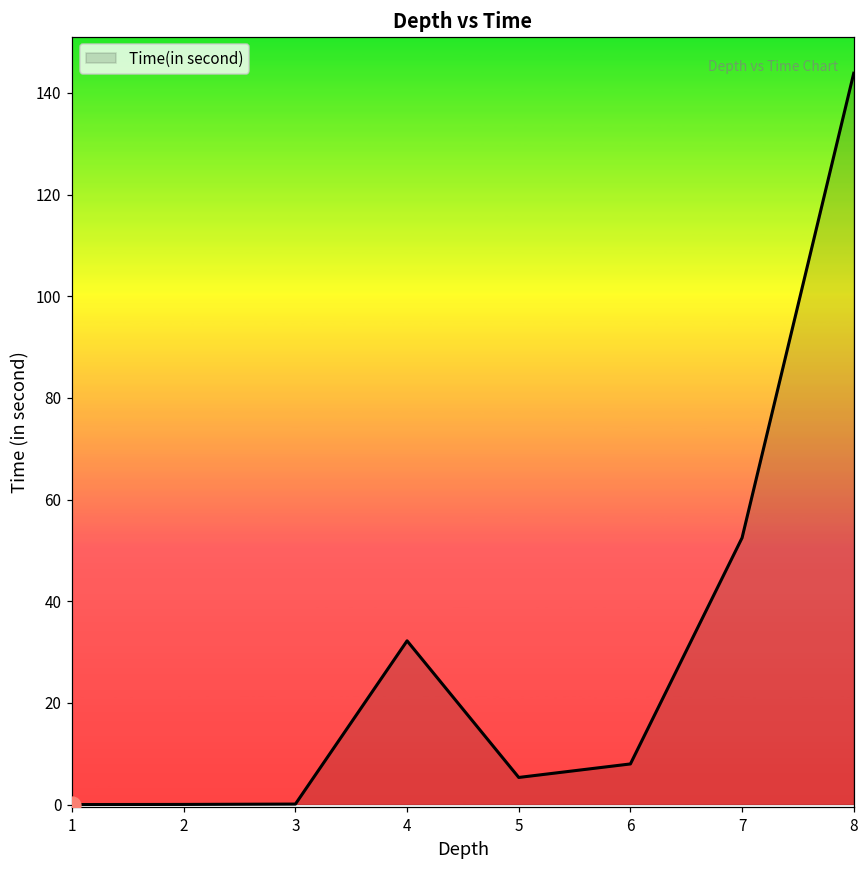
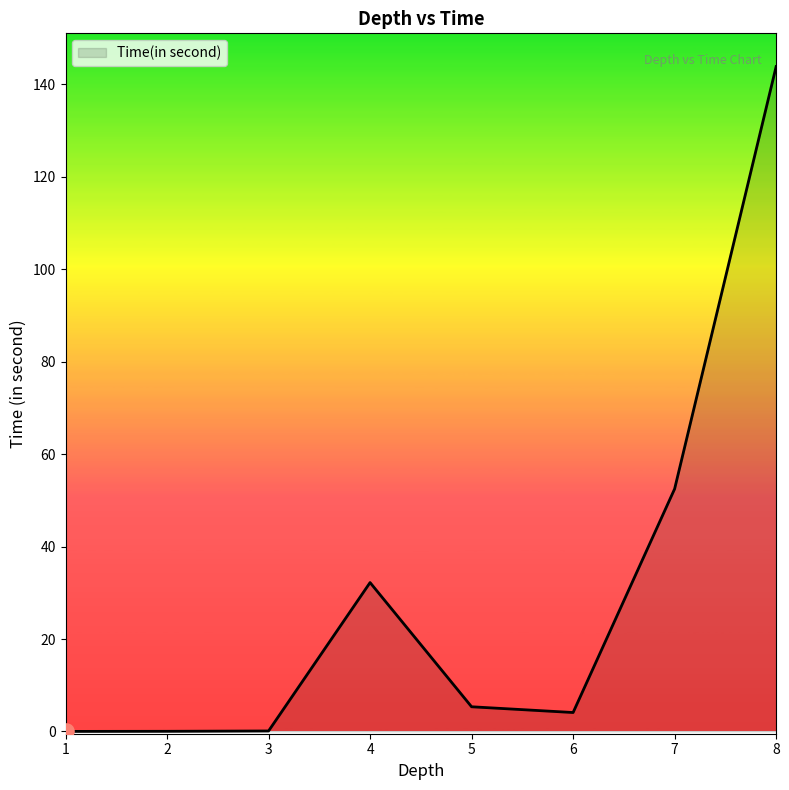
  {
    "Time(in second)": {
      "2": 0,
      "3": 0,
      "4": 32,
      "5": 5,
-     "6": 8,
+     "6": 4,
      "7": 52,
      "8": 144
    }
  }
